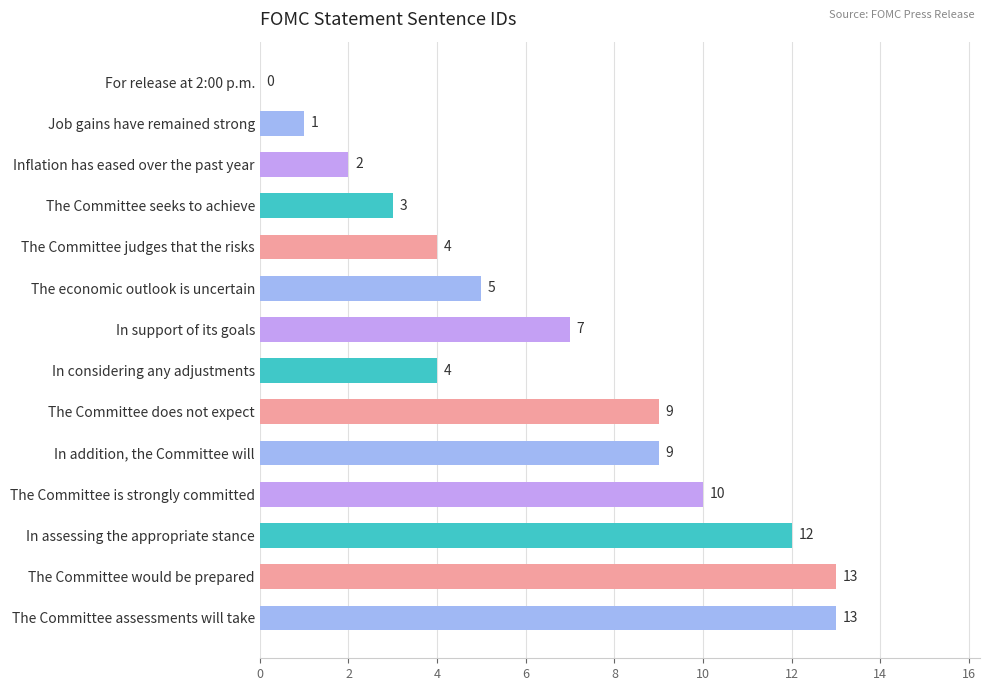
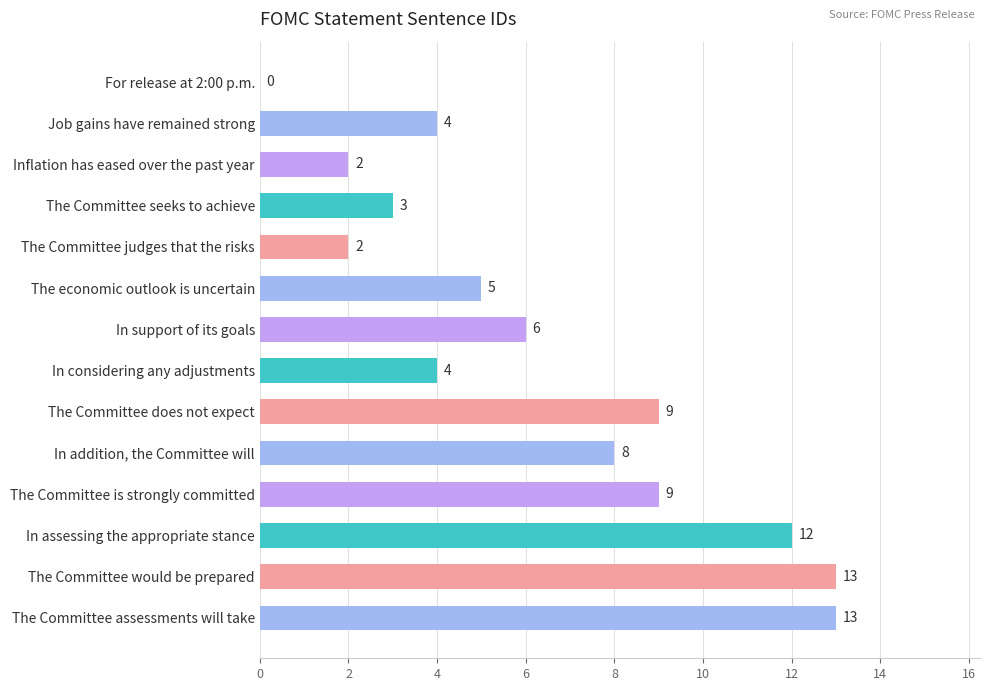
  {
    "For release at 2:00 p.m.": 0,
-   "Job gains have remained strong": 1,
+   "Job gains have remained strong": 4,
    "Inflation has eased over the past year": 2,
    "The Committee seeks to achieve": 3,
-   "The Committee judges that the risks": 4,
+   "The Committee judges that the risks": 2,
    "The economic outlook is uncertain": 5,
-   "In support of its goals": 7,
+   "In support of its goals": 6,
    "In considering any adjustments": 4,
    "The Committee does not expect": 9,
-   "In addition, the Committee will": 9,
-   "The Committee is strongly committed": 10,
+   "In addition, the Committee will": 8,
+   "The Committee is strongly committed": 9,
    "In assessing the appropriate stance": 12,
    "The Committee would be prepared": 13,
    "The Committee assessments will take": 13
  }
